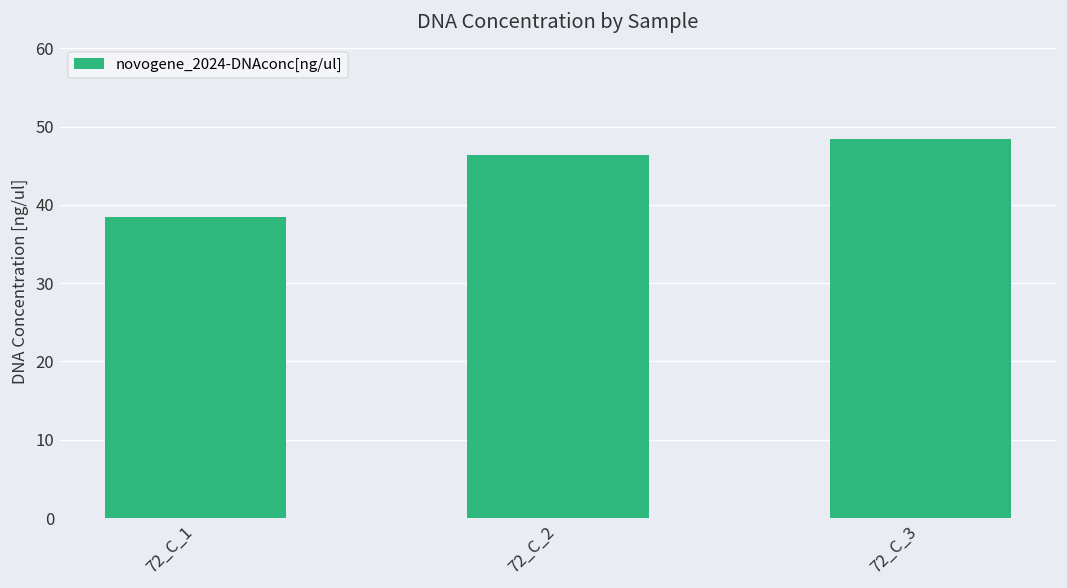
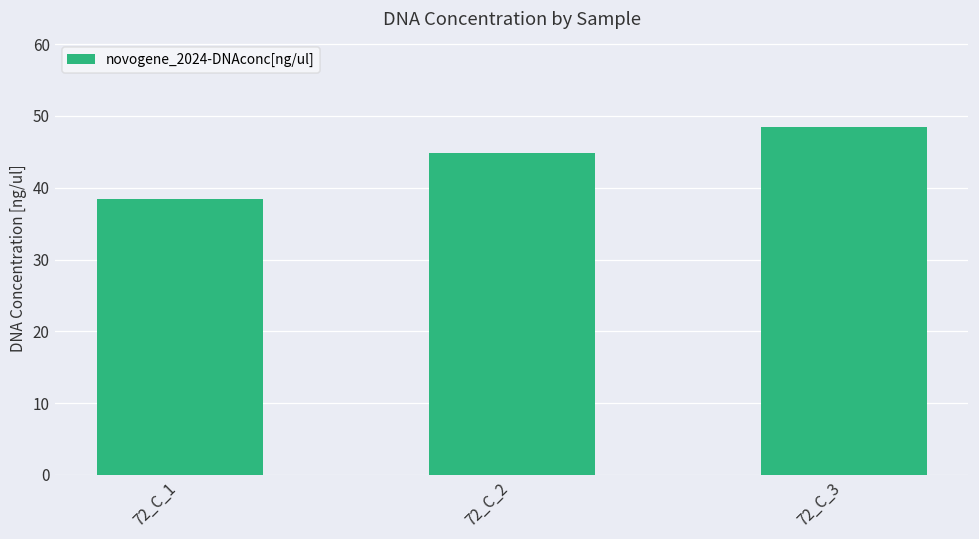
  {
    "72_C_1": 38,
-   "72_C_2": 46,
+   "72_C_2": 45,
    "72_C_3": 48
  }
